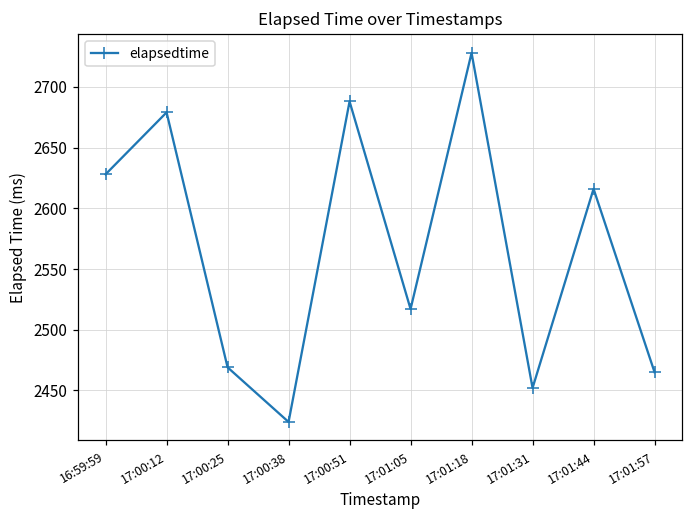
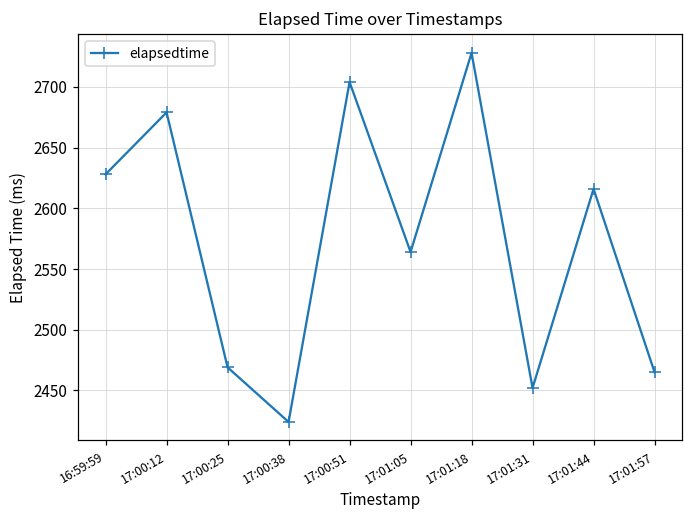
  {
    "16:59:59": 2628,
    "17:00:12": 2679,
    "17:00:25": 2469,
    "17:00:38": 2424,
-   "17:00:51": 2688,
-   "17:01:05": 2517,
+   "17:00:51": 2704,
+   "17:01:05": 2564,
    "17:01:18": 2728,
    "17:01:31": 2452,
    "17:01:44": 2616,
    "17:01:57": 2465
  }
